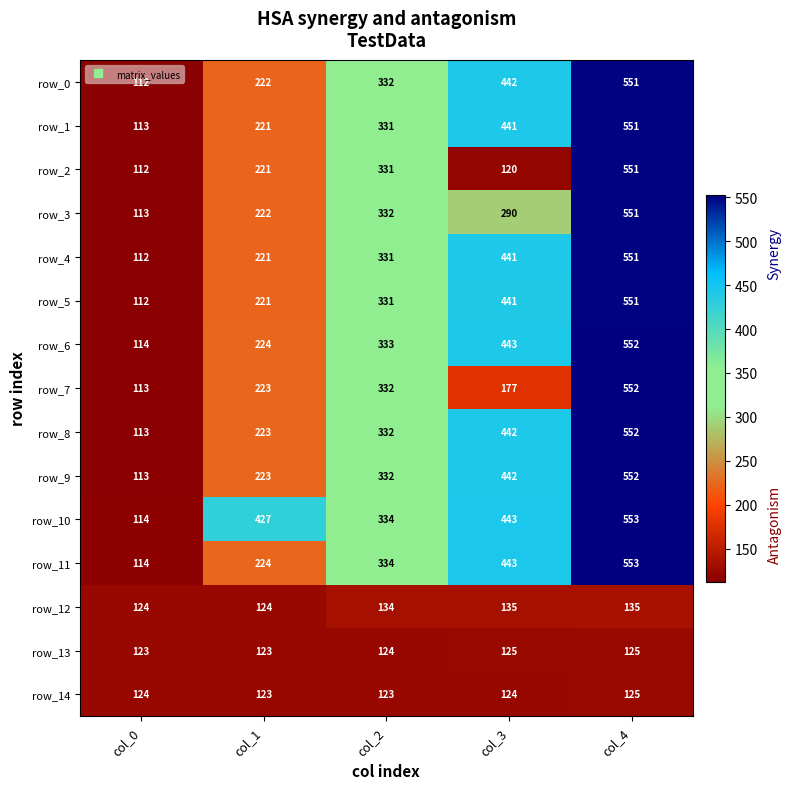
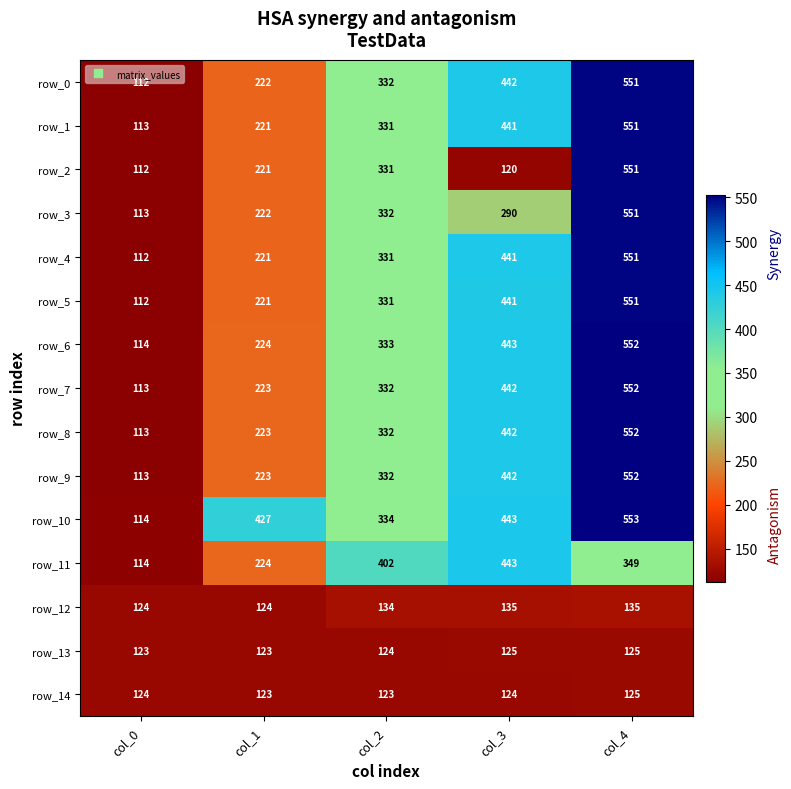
  {
    "row_0": {
      "col_1": 222,
      "col_2": 332,
      "col_3": 442,
      "col_4": 551
    },
    "row_1": {
      "col_0": 113,
      "col_1": 221,
      "col_2": 331,
      "col_3": 441,
      "col_4": 551
    },
    "row_2": {
      "col_0": 112,
      "col_1": 221,
      "col_2": 331,
      "col_3": 120,
      "col_4": 551
    },
    "row_3": {
      "col_0": 113,
      "col_1": 222,
      "col_2": 332,
      "col_3": 290,
      "col_4": 551
    },
    "row_4": {
      "col_0": 112,
      "col_1": 221,
      "col_2": 331,
      "col_3": 441,
      "col_4": 551
    },
    "row_5": {
      "col_0": 112,
      "col_1": 221,
      "col_2": 331,
      "col_3": 441,
      "col_4": 551
    },
    "row_6": {
      "col_0": 114,
      "col_1": 224,
      "col_2": 333,
      "col_3": 443,
      "col_4": 552
    },
    "row_7": {
      "col_0": 113,
      "col_1": 223,
      "col_2": 332,
-     "col_3": 177,
+     "col_3": 442,
      "col_4": 552
    },
    "row_8": {
      "col_0": 113,
      "col_1": 223,
      "col_2": 332,
      "col_3": 442,
      "col_4": 552
    },
    "row_9": {
      "col_0": 113,
      "col_1": 223,
      "col_2": 332,
      "col_3": 442,
      "col_4": 552
    },
    "row_10": {
      "col_0": 114,
      "col_1": 427,
      "col_2": 334,
      "col_3": 443,
      "col_4": 553
    },
    "row_11": {
      "col_0": 114,
      "col_1": 224,
-     "col_2": 334,
+     "col_2": 402,
      "col_3": 443,
-     "col_4": 553
+     "col_4": 349
    },
    "row_12": {
      "col_0": 124,
      "col_1": 124,
      "col_2": 134,
      "col_3": 135,
      "col_4": 135
    },
    "row_13": {
      "col_0": 123,
      "col_1": 123,
      "col_2": 124,
      "col_3": 125,
      "col_4": 125
    },
    "row_14": {
      "col_0": 124,
      "col_1": 123,
      "col_2": 123,
      "col_3": 124,
      "col_4": 125
    }
  }
